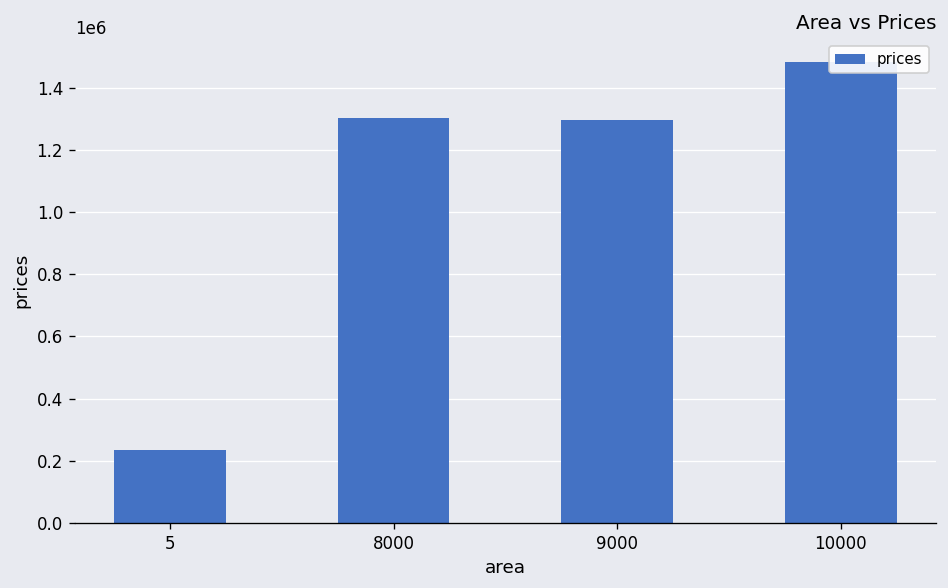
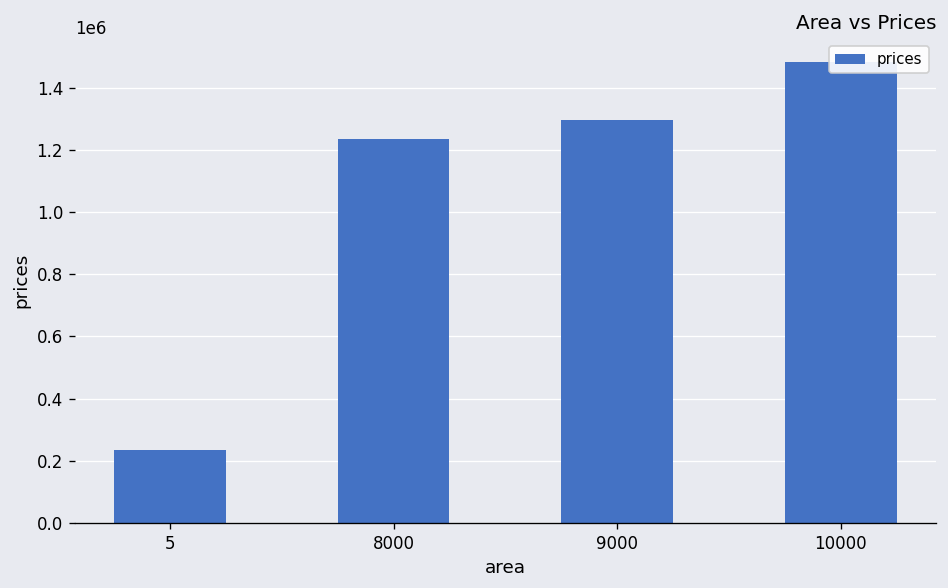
  {
    "5": 240000,
-   "8000": 1300000,
+   "8000": 1230000,
    "9000": 1300000
  }
